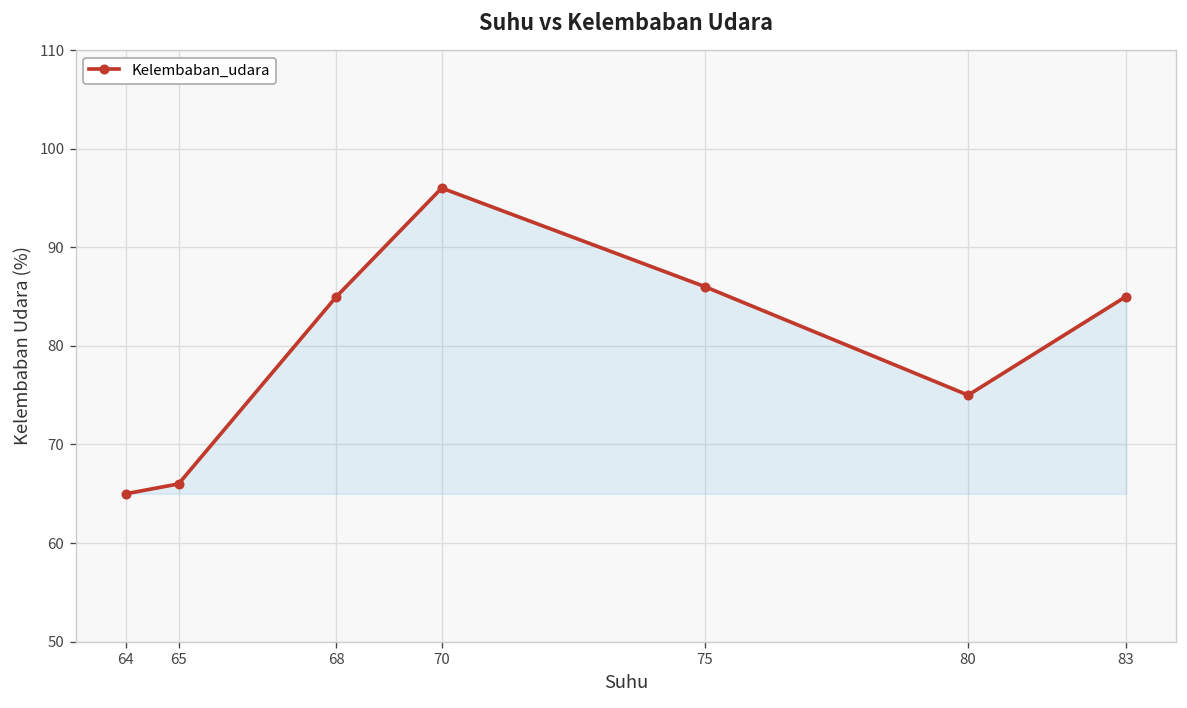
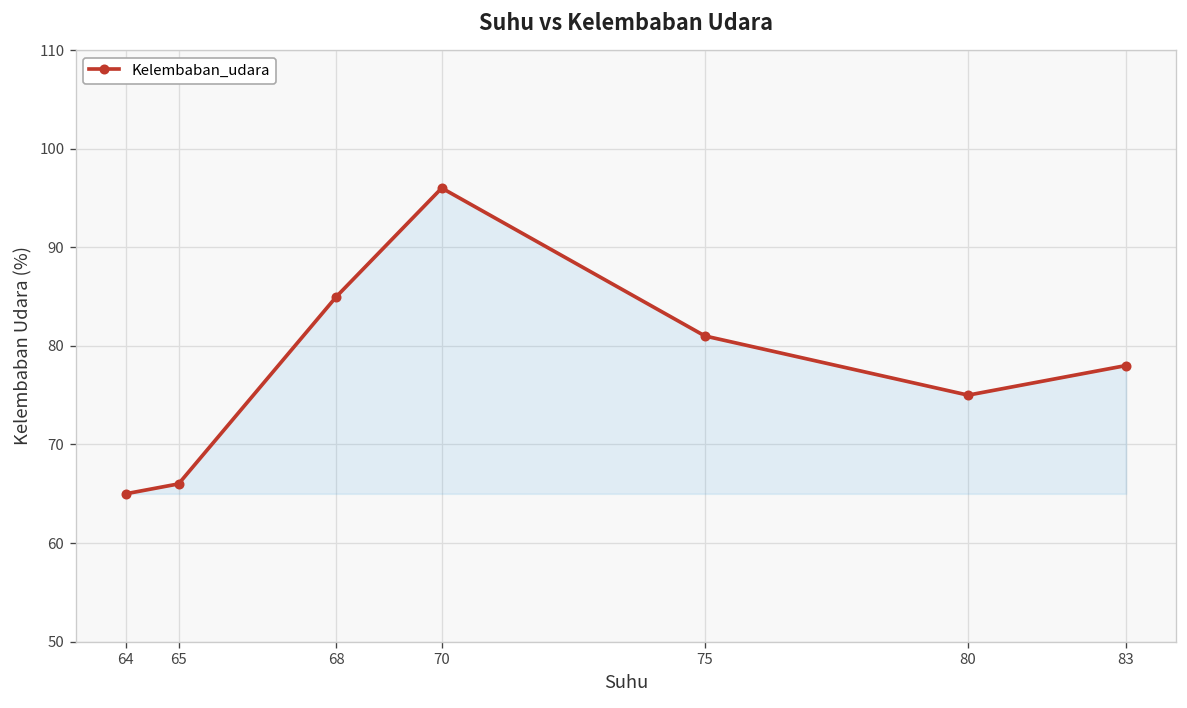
  {
    "64": 65,
    "65": 66,
    "68": 85,
    "70": 96,
-   "75": 86,
+   "75": 81,
    "80": 75,
-   "83": 85
+   "83": 78
  }
